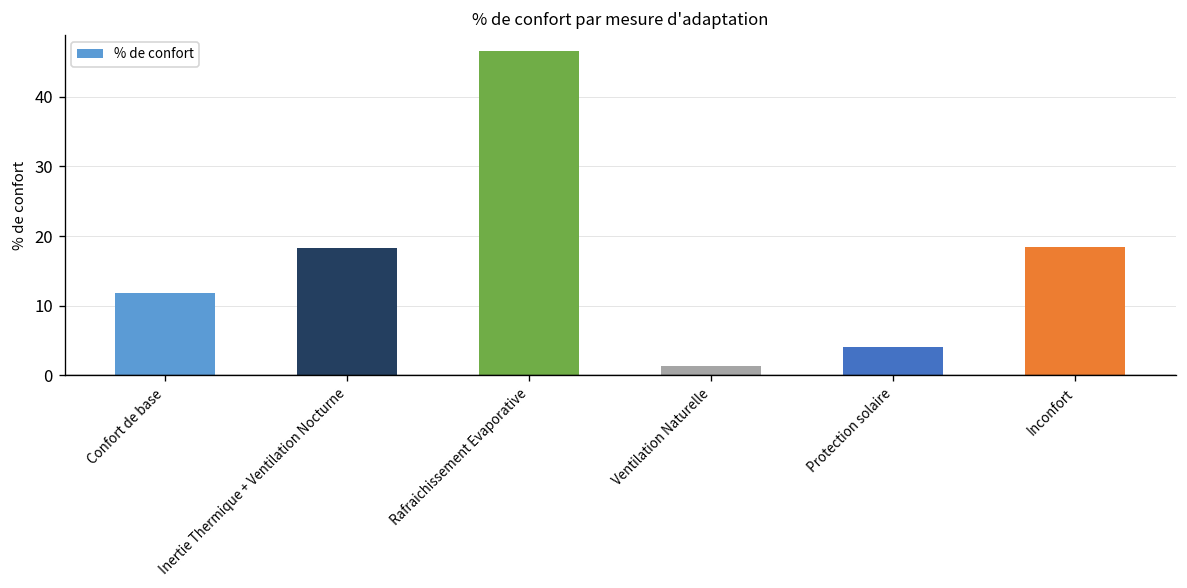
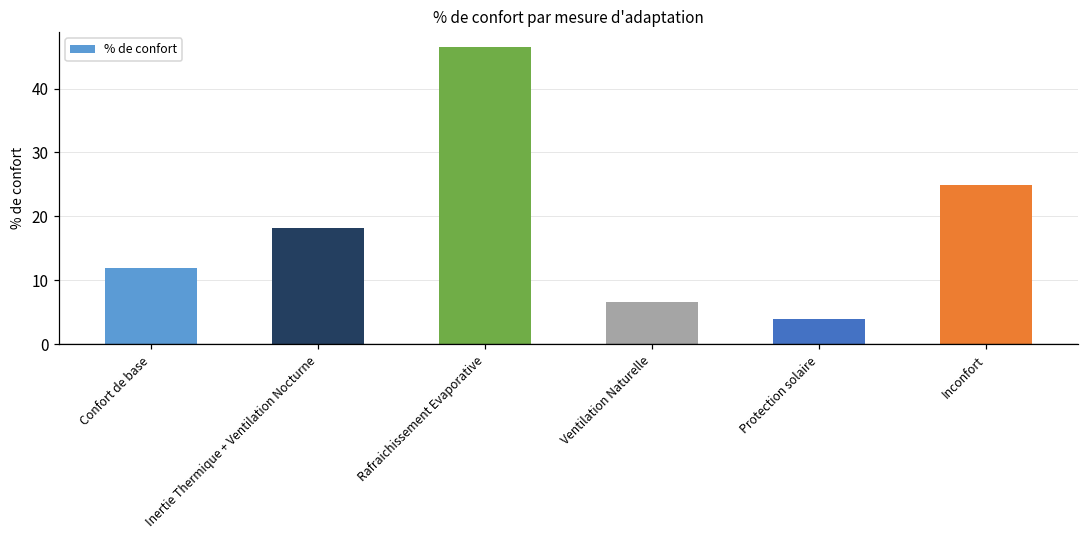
  {
    "Confort de base": 12,
    "Inertie Thermique + Ventilation Nocturne": 18,
    "Rafraichissement Evaporative": 47,
-   "Ventilation Naturelle": 1,
+   "Ventilation Naturelle": 7,
    "Protection solaire": 4,
-   "Inconfort": 18
+   "Inconfort": 25
  }
